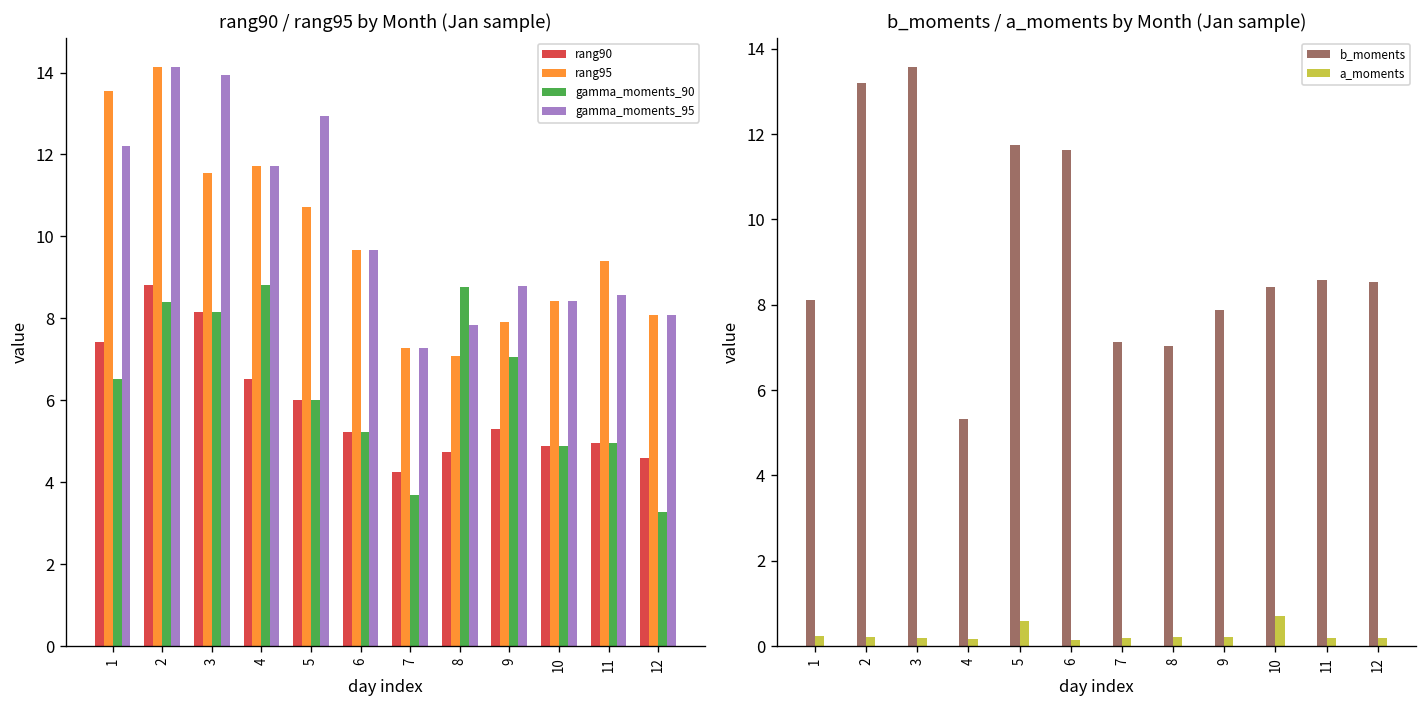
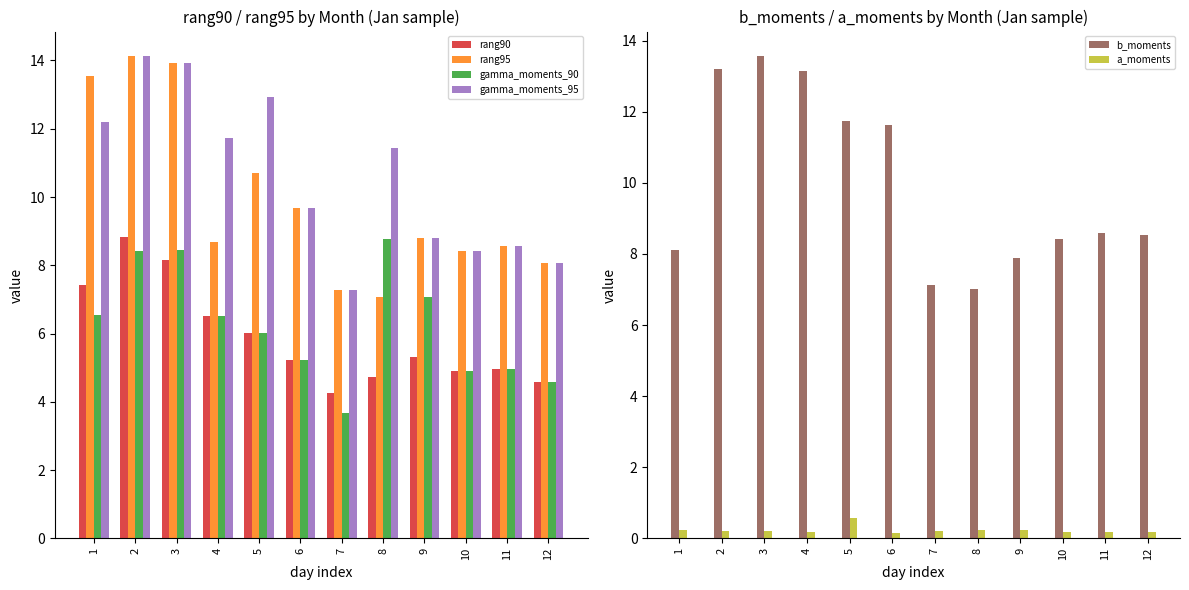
  {
    "rang90 / rang95 by Month (Jan sample)": {
      "rang90": {
        "1": 7.4,
        "2": 8.8,
        "3": 8.2,
        "4": 6.5,
        "5": 6.0,
        "6": 5.2,
        "7": 4.3,
        "8": 4.7,
        "9": 5.3,
        "10": 4.9,
        "11": 5.0,
        "12": 4.6
      },
      "rang95": {
        "1": 13.6,
        "2": 14.1,
-       "3": 11.6,
-       "4": 11.7,
+       "3": 13.9,
+       "4": 8.7,
        "5": 10.7,
        "6": 9.7,
        "7": 7.3,
        "8": 7.1,
-       "9": 7.9,
+       "9": 8.8,
        "10": 8.4,
-       "11": 9.4,
+       "11": 8.6,
        "12": 8.1
      },
      "gamma_moments_90": {
        "1": 6.5,
        "2": 8.4,
-       "3": 8.2,
-       "4": 8.8,
+       "3": 8.5,
+       "4": 6.5,
        "5": 6.0,
        "6": 5.2,
        "7": 3.7,
        "8": 8.8,
        "9": 7.1,
        "10": 4.9,
        "11": 5.0,
-       "12": 3.3
+       "12": 4.6
      },
      "gamma_moments_95": {
        "1": 12.2,
        "2": 14.1,
        "3": 13.9,
        "4": 11.7,
        "5": 12.9,
        "6": 9.7,
        "7": 7.3,
-       "8": 7.8,
+       "8": 11.5,
        "9": 8.8,
        "10": 8.4,
        "11": 8.6,
        "12": 8.1
      }
    },
    "b_moments / a_moments by Month (Jan sample)": {
      "b_moments": {
        "1": 8.1,
        "2": 13.2,
        "3": 13.6,
-       "4": 5.3,
+       "4": 13.1,
        "5": 11.7,
        "6": 11.6,
        "7": 7.1,
        "8": 7.0,
        "9": 7.9,
        "10": 8.4,
        "11": 8.6,
        "12": 8.5
      },
      "a_moments": {
        "1": 0.2,
        "2": 0.2,
        "3": 0.2,
        "4": 0.2,
        "5": 0.6,
        "6": 0.2,
        "7": 0.2,
        "8": 0.2,
        "9": 0.2,
-       "10": 0.7,
+       "10": 0.2,
        "11": 0.2,
        "12": 0.2
      }
    }
  }
